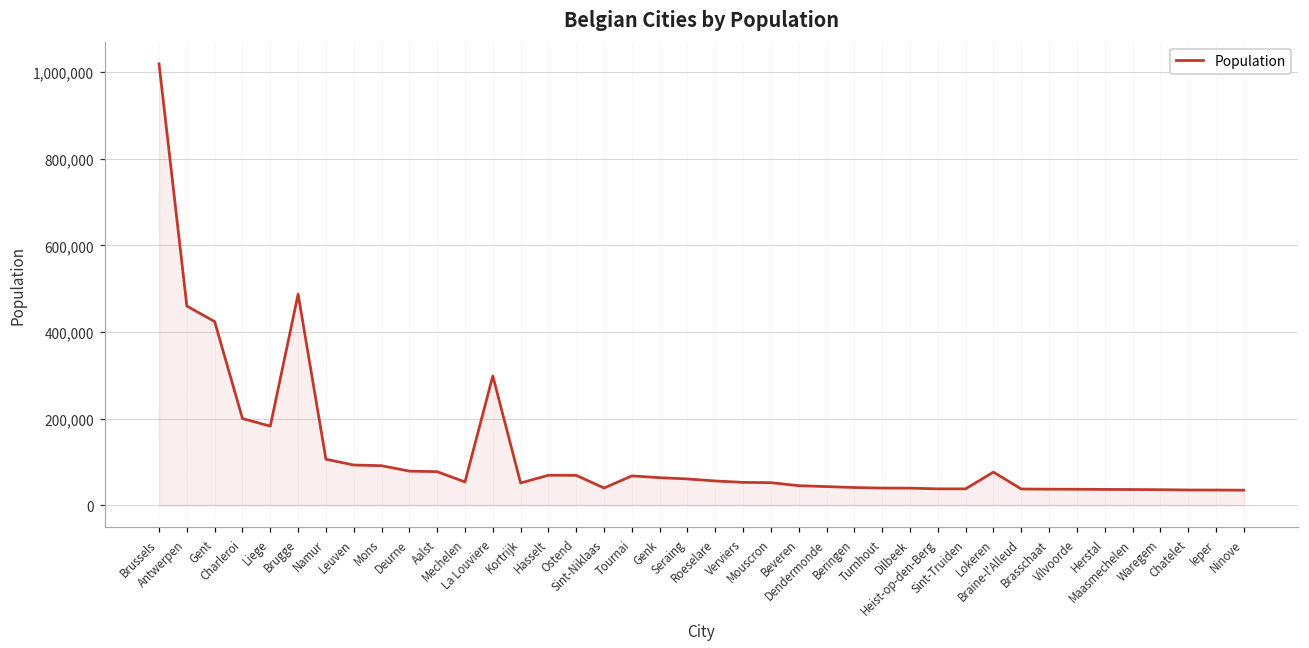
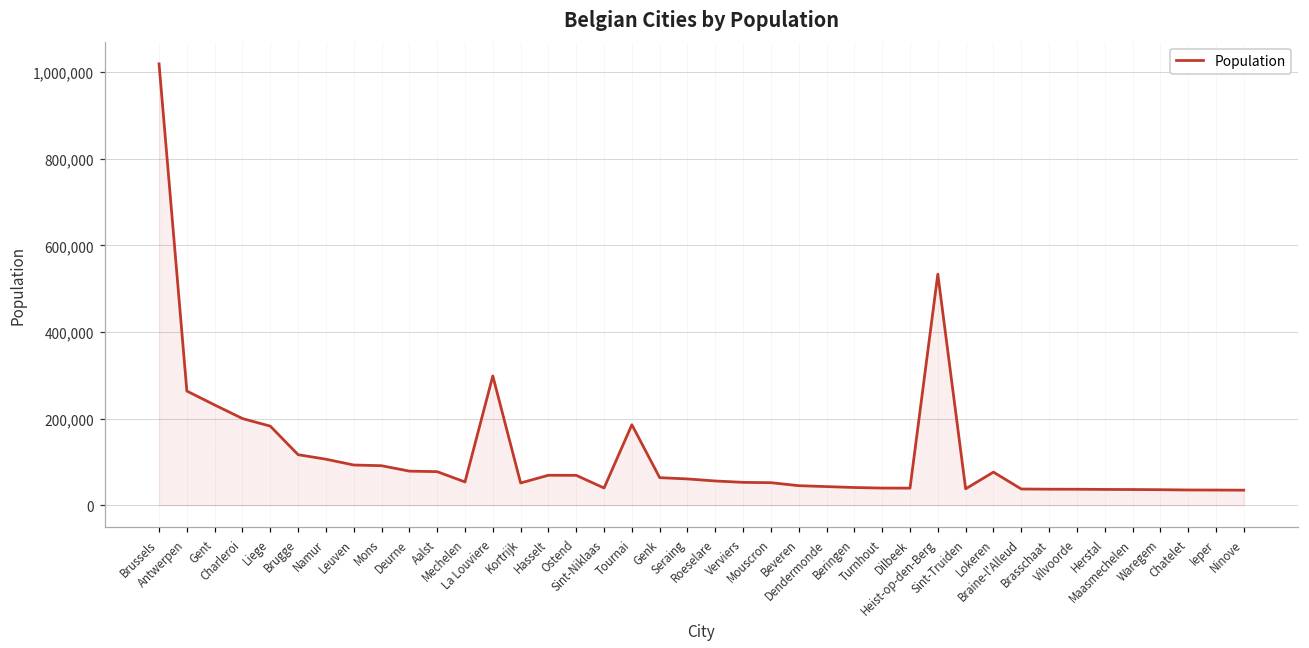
  {
    "Brussels": "1,020,000",
-   "Antwerpen": "460,000",
-   "Gent": "420,000",
+   "Antwerpen": "260,000",
+   "Gent": "230,000",
    "Charleroi": "200,000",
    "Liege": "180,000",
-   "Brugge": "490,000",
+   "Brugge": "120,000",
    "Namur": "110,000",
    "Leuven": "90,000",
    "Mons": "90,000",
    "Deurne": "80,000",
    "Aalst": "80,000",
    "Mechelen": "50,000",
    "La Louviere": "300,000",
    "Kortrijk": "50,000",
    "Hasselt": "70,000",
    "Ostend": "70,000",
    "Sint-Niklaas": "40,000",
-   "Tournai": "70,000",
+   "Tournai": "190,000",
    "Genk": "60,000",
    "Seraing": "60,000",
    "Roeselare": "60,000",
    "Verviers": "50,000",
    "Mouscron": "50,000",
    "Beveren": "50,000",
    "Dendermonde": "40,000",
    "Beringen": "40,000",
    "Turnhout": "40,000",
    "Dilbeek": "40,000",
-   "Heist-op-den-Berg": "40,000",
+   "Heist-op-den-Berg": "530,000",
    "Sint-Truiden": "40,000",
    "Lokeren": "80,000",
    "Braine-l'Alleud": "40,000",
    "Brasschaat": "40,000",
    "Vilvoorde": "40,000",
    "Herstal": "40,000",
    "Maasmechelen": "40,000",
    "Waregem": "40,000",
    "Chatelet": "40,000",
    "Ieper": "40,000",
    "Ninove": "30,000"
  }
